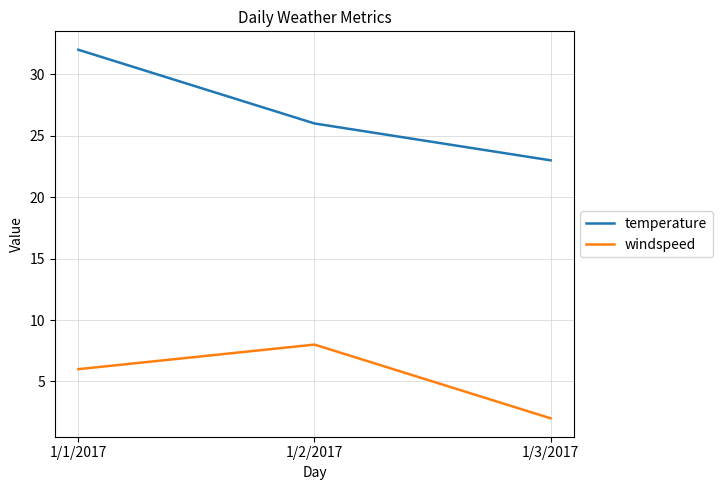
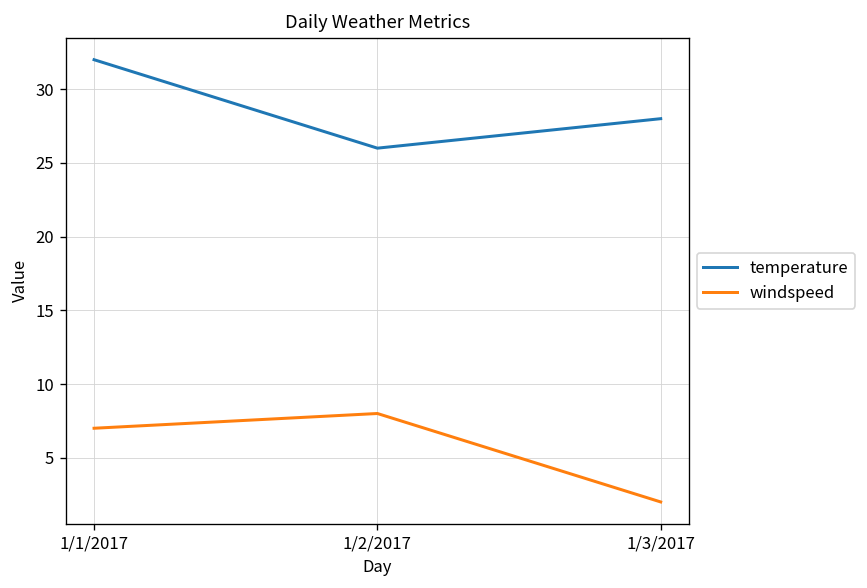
  {
    "temperature": {
      "1/1/2017": 32,
      "1/2/2017": 26,
-     "1/3/2017": 23
+     "1/3/2017": 28
    },
    "windspeed": {
-     "1/1/2017": 6,
+     "1/1/2017": 7,
      "1/2/2017": 8,
      "1/3/2017": 2
    }
  }
